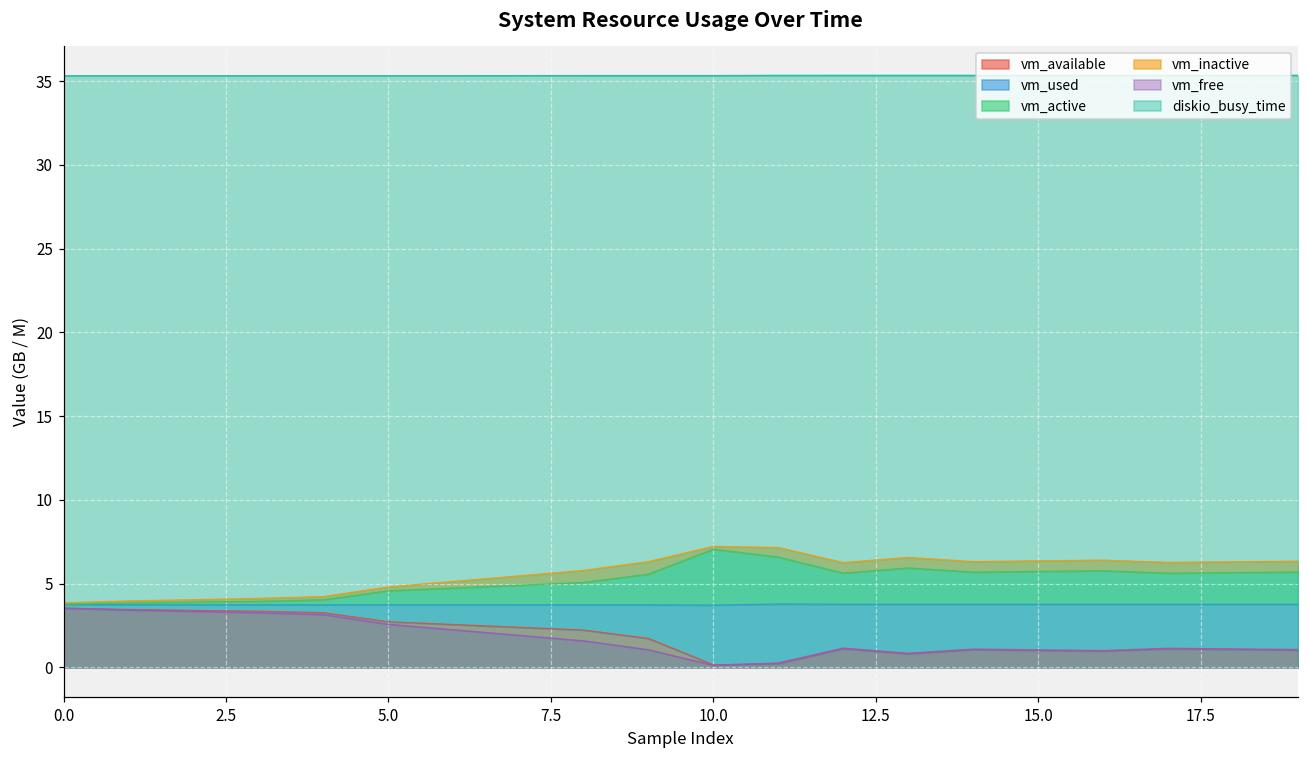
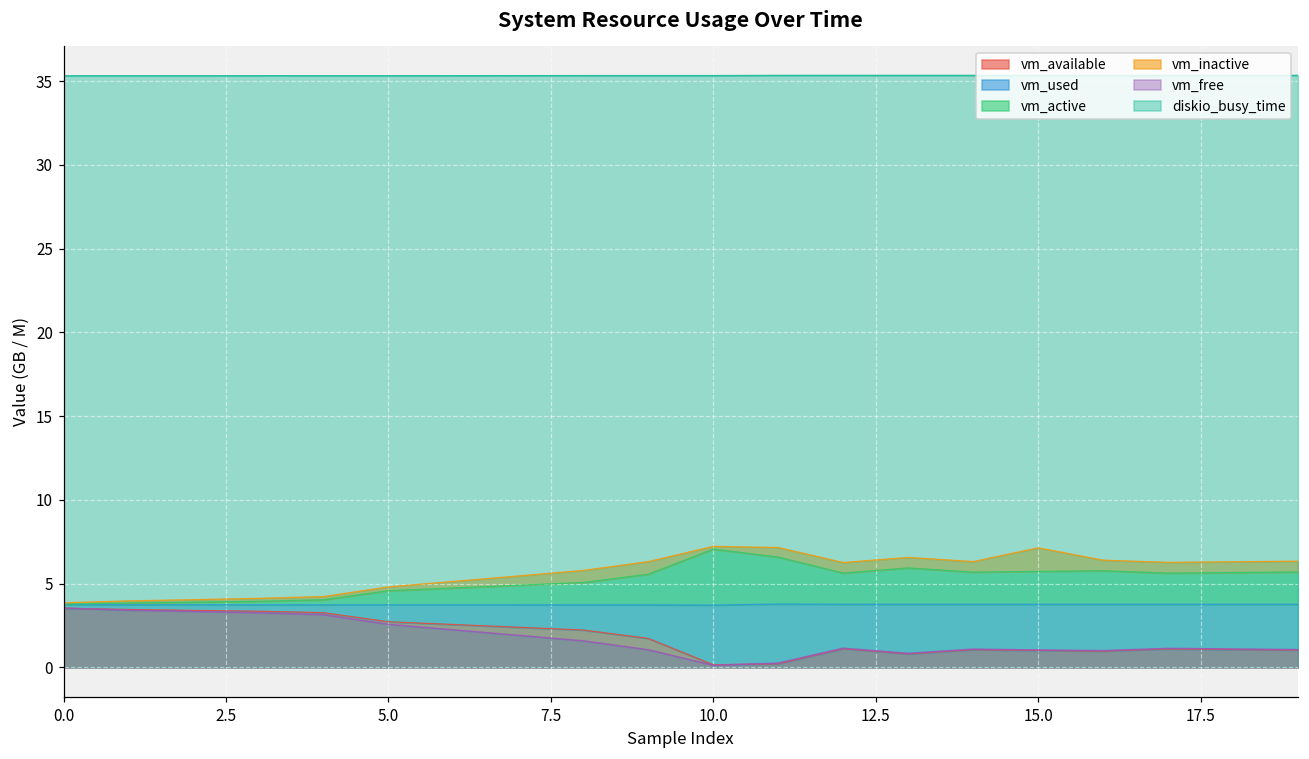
  {
    "vm_used": {
      "5.0": 1.0,
      "10.0": 3.6,
      "15.0": 2.8
    },
    "vm_inactive": {
      "5.0": 0.2,
-     "15.0": 0.6
+     "15.0": 1.4
    }
  }
